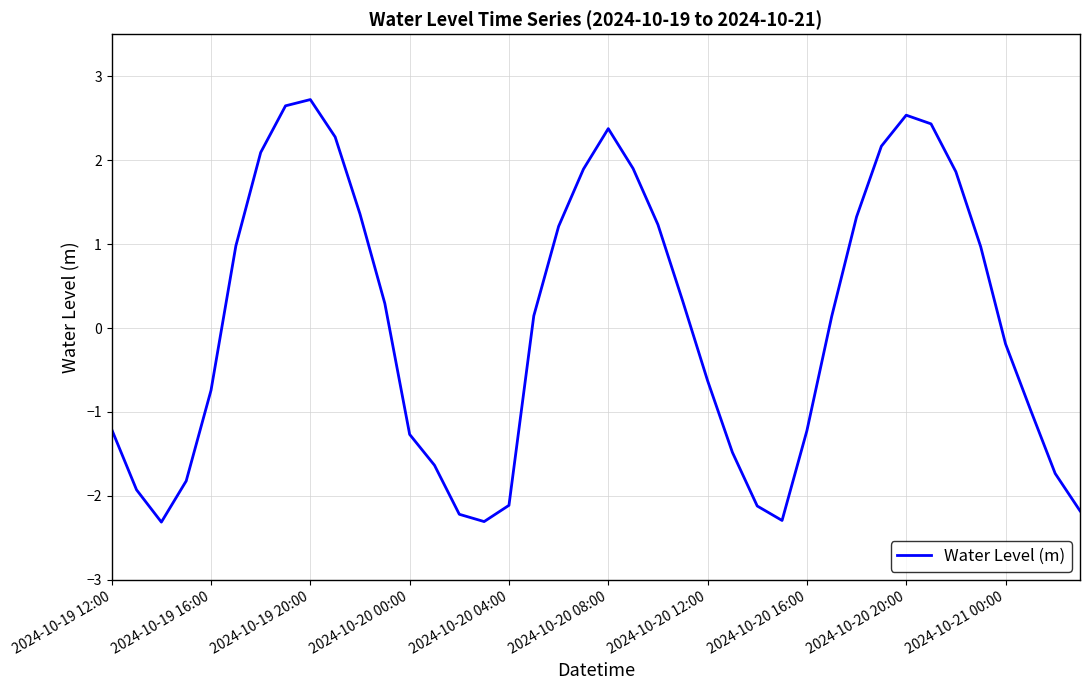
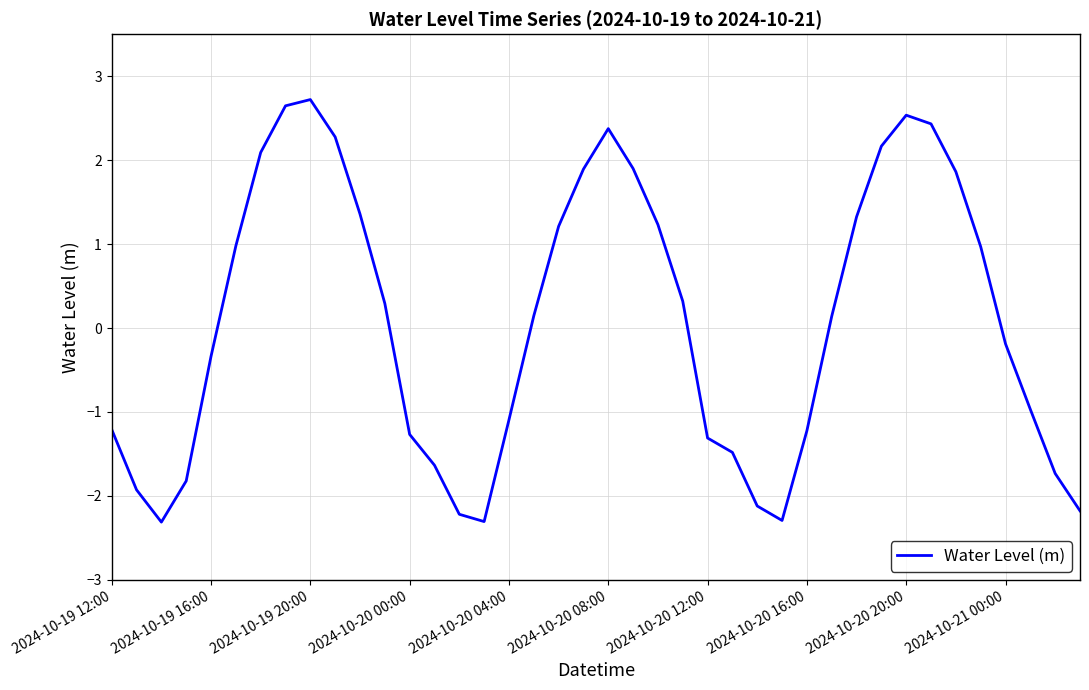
  {
    "2024-10-19 12:00": -1.2,
-   "2024-10-19 16:00": -0.7,
+   "2024-10-19 16:00": -0.3,
    "2024-10-19 20:00": 2.7,
    "2024-10-20 00:00": -1.3,
-   "2024-10-20 04:00": -2.1,
+   "2024-10-20 04:00": -1.1,
    "2024-10-20 08:00": 2.4,
-   "2024-10-20 12:00": -0.6,
+   "2024-10-20 12:00": -1.3,
    "2024-10-20 16:00": -1.2,
    "2024-10-20 20:00": 2.5,
    "2024-10-21 00:00": -0.2
  }
